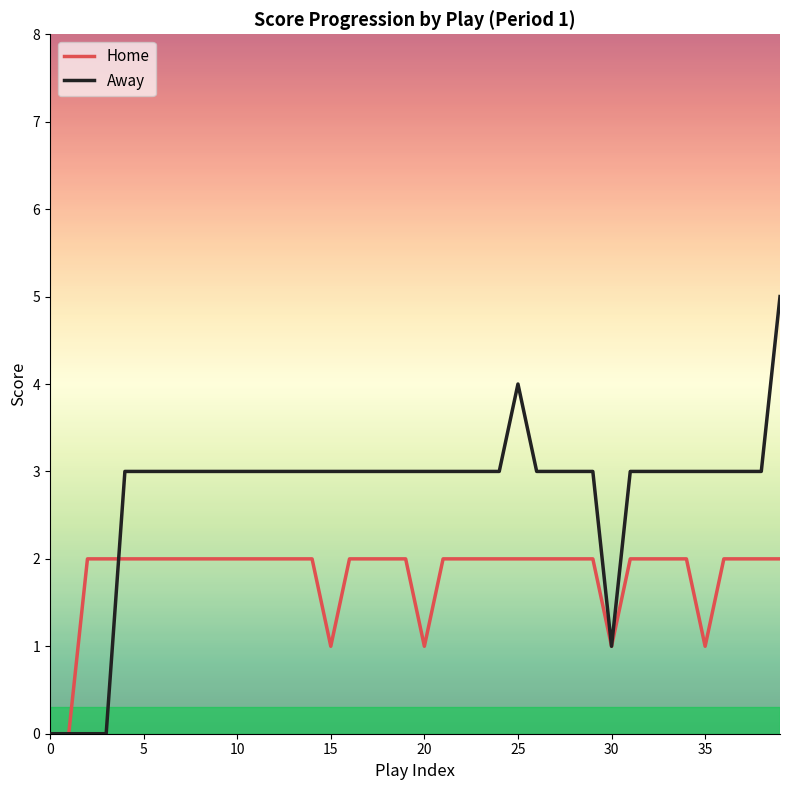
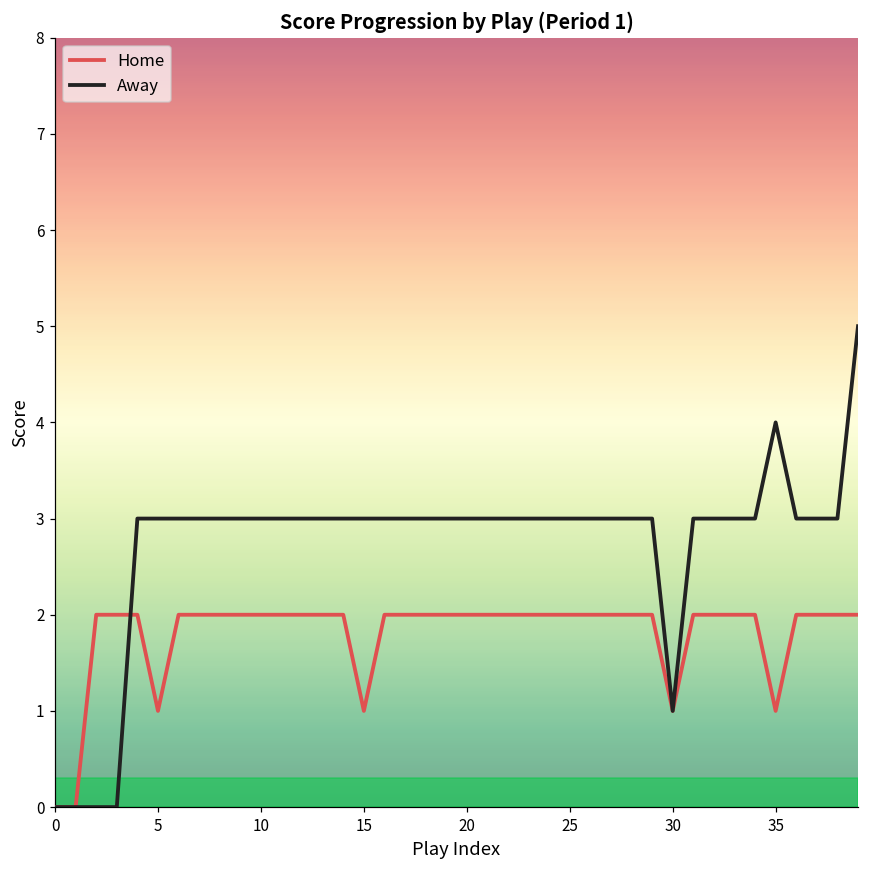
  {
    "Home": {
-     "5": 2,
+     "5": 1,
      "10": 2,
      "15": 1,
-     "20": 1,
+     "20": 2,
      "25": 2,
      "35": 1
    },
    "Away": {
      "5": 3,
      "10": 3,
      "15": 3,
      "20": 3,
-     "25": 4,
-     "35": 3
+     "25": 3,
+     "35": 4
    }
  }
